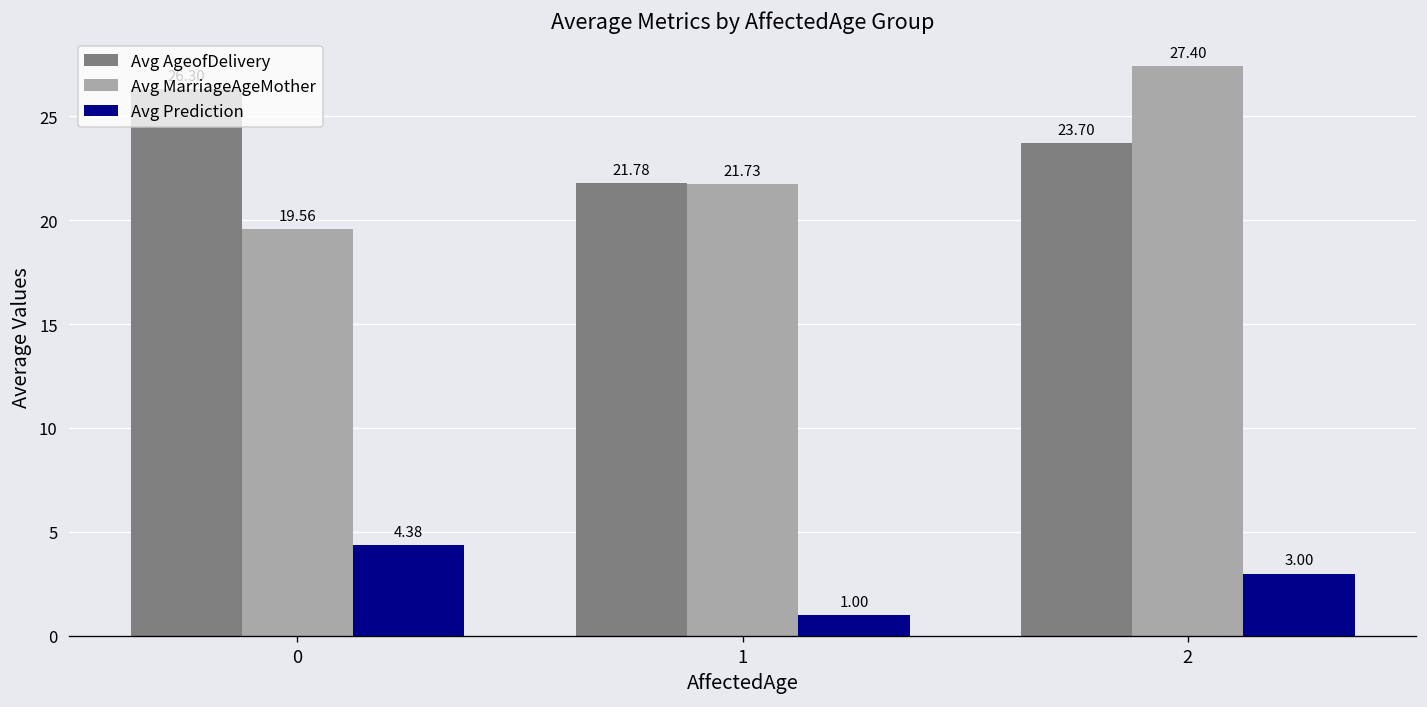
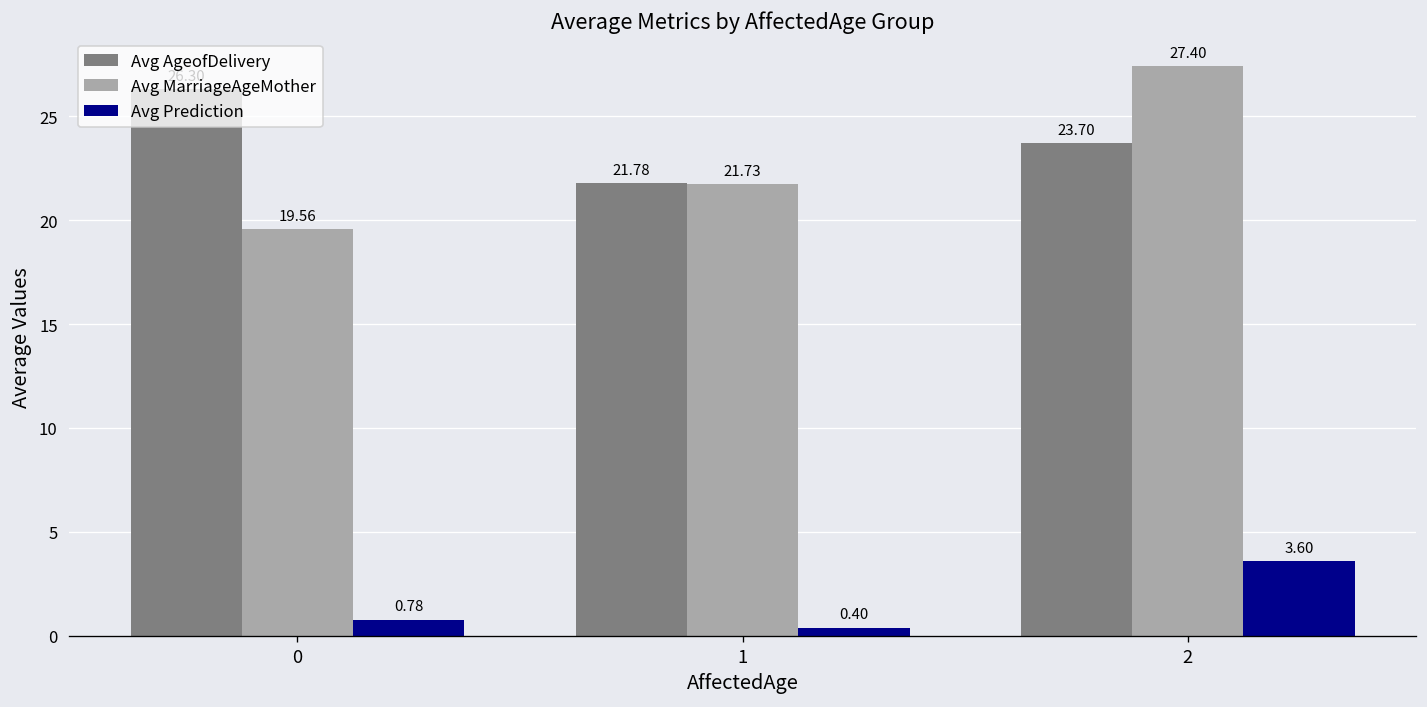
  {
    "Avg AgeofDelivery": {
      "1": 21.78,
      "2": 23.70
    },
    "Avg MarriageAgeMother": {
      "0": 19.56,
      "1": 21.73,
      "2": 27.40
    },
    "Avg Prediction": {
-     "0": 4.38,
-     "1": 1.00,
-     "2": 3.00
+     "0": 0.78,
+     "1": 0.40,
+     "2": 3.60
    }
  }
